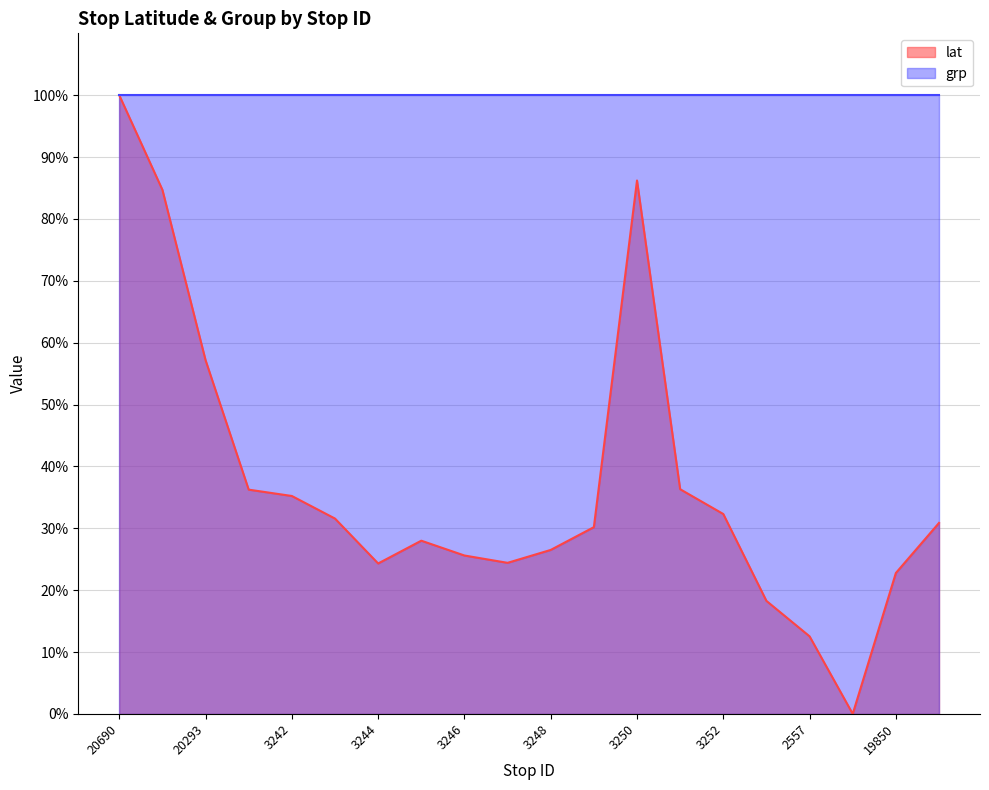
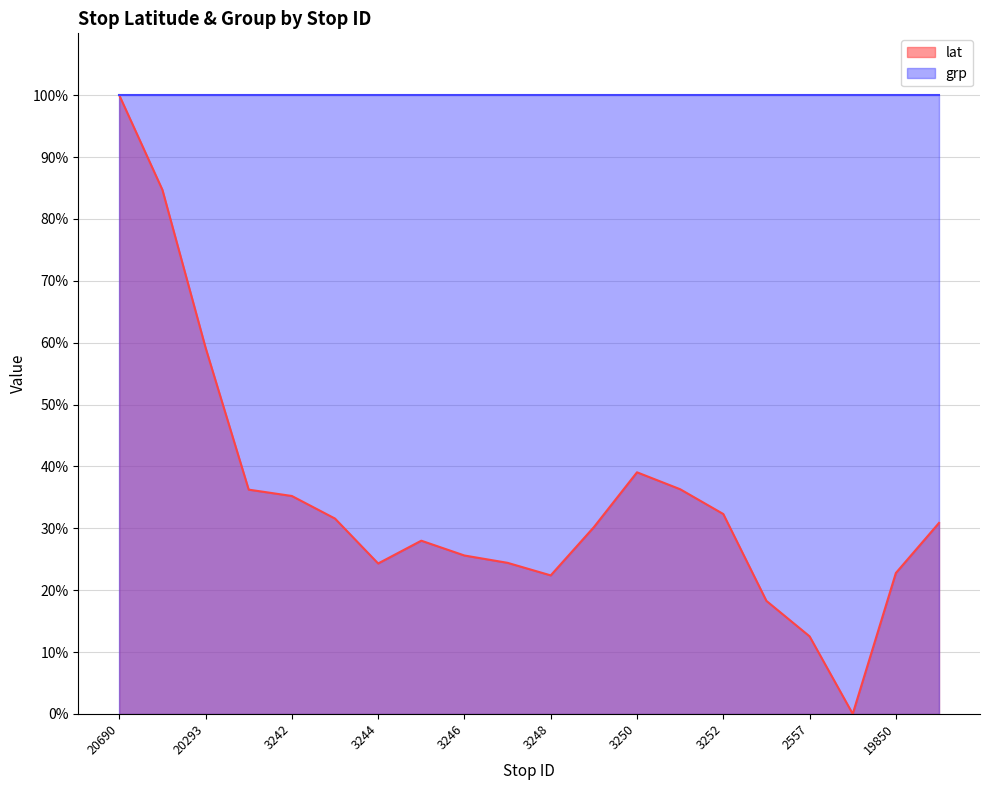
  {
    "lat": {
-     "20293": "57%",
+     "20293": "59%",
      "3242": "35%",
      "3244": "24%",
      "3246": "26%",
-     "3248": "26%",
-     "3250": "86%",
+     "3248": "22%",
+     "3250": "39%",
      "3252": "32%",
      "2557": "13%",
      "19850": "23%"
    },
    "grp": {
      "20293": "100%",
      "3242": "100%",
      "3244": "100%",
      "3246": "100%",
      "3248": "100%",
      "3250": "100%",
      "3252": "100%",
      "2557": "100%",
      "19850": "100%"
    }
  }
